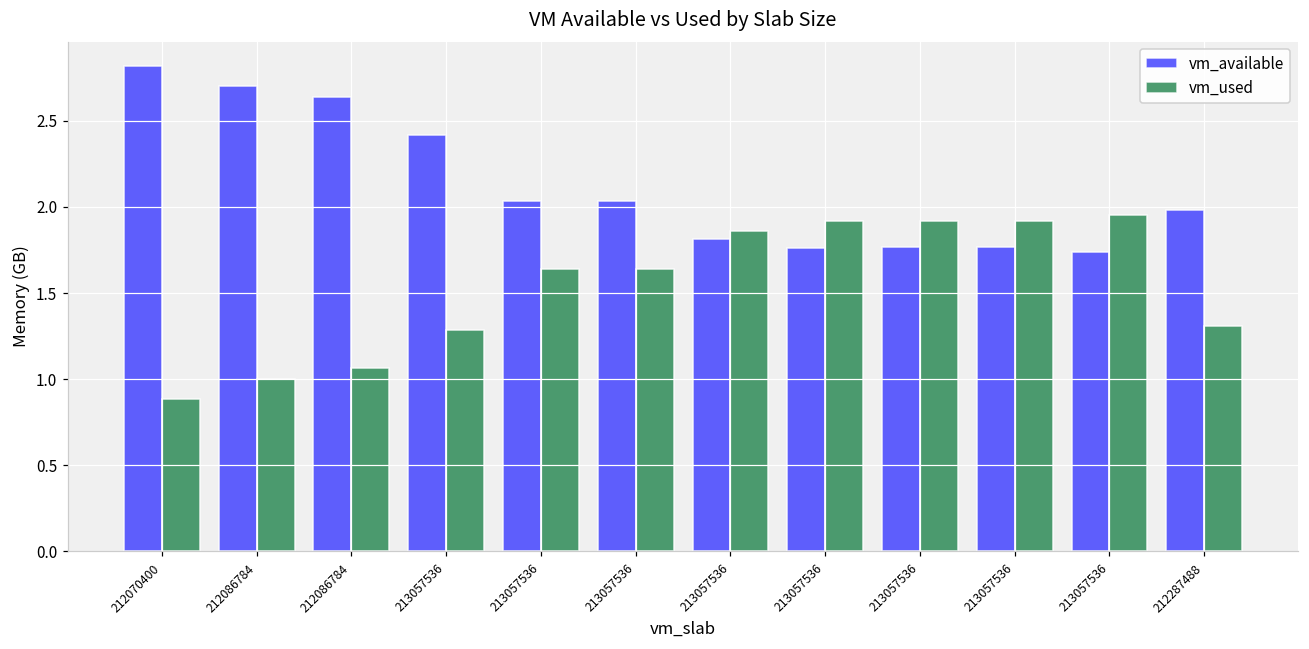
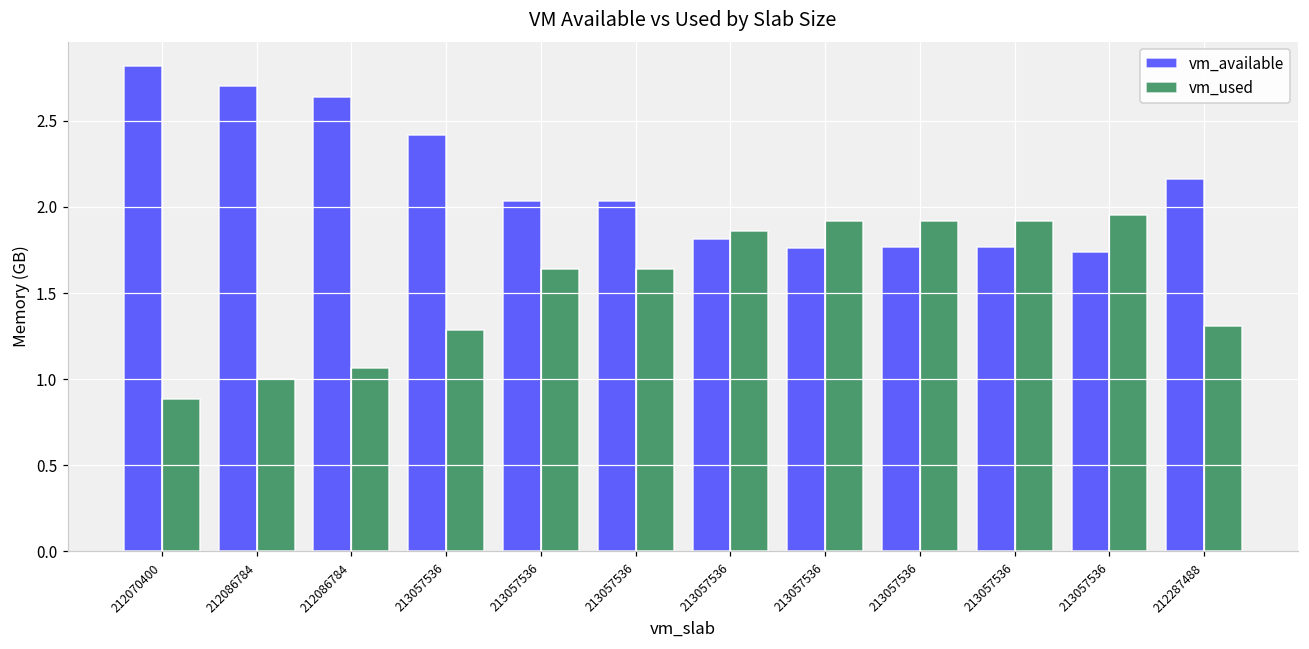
  {
    "vm_available": {
      "212070400": 2.82,
-     "212287488": 1.98
+     "212287488": 2.16
    },
    "vm_used": {
      "212070400": 0.89,
      "212287488": 1.31
    }
  }
